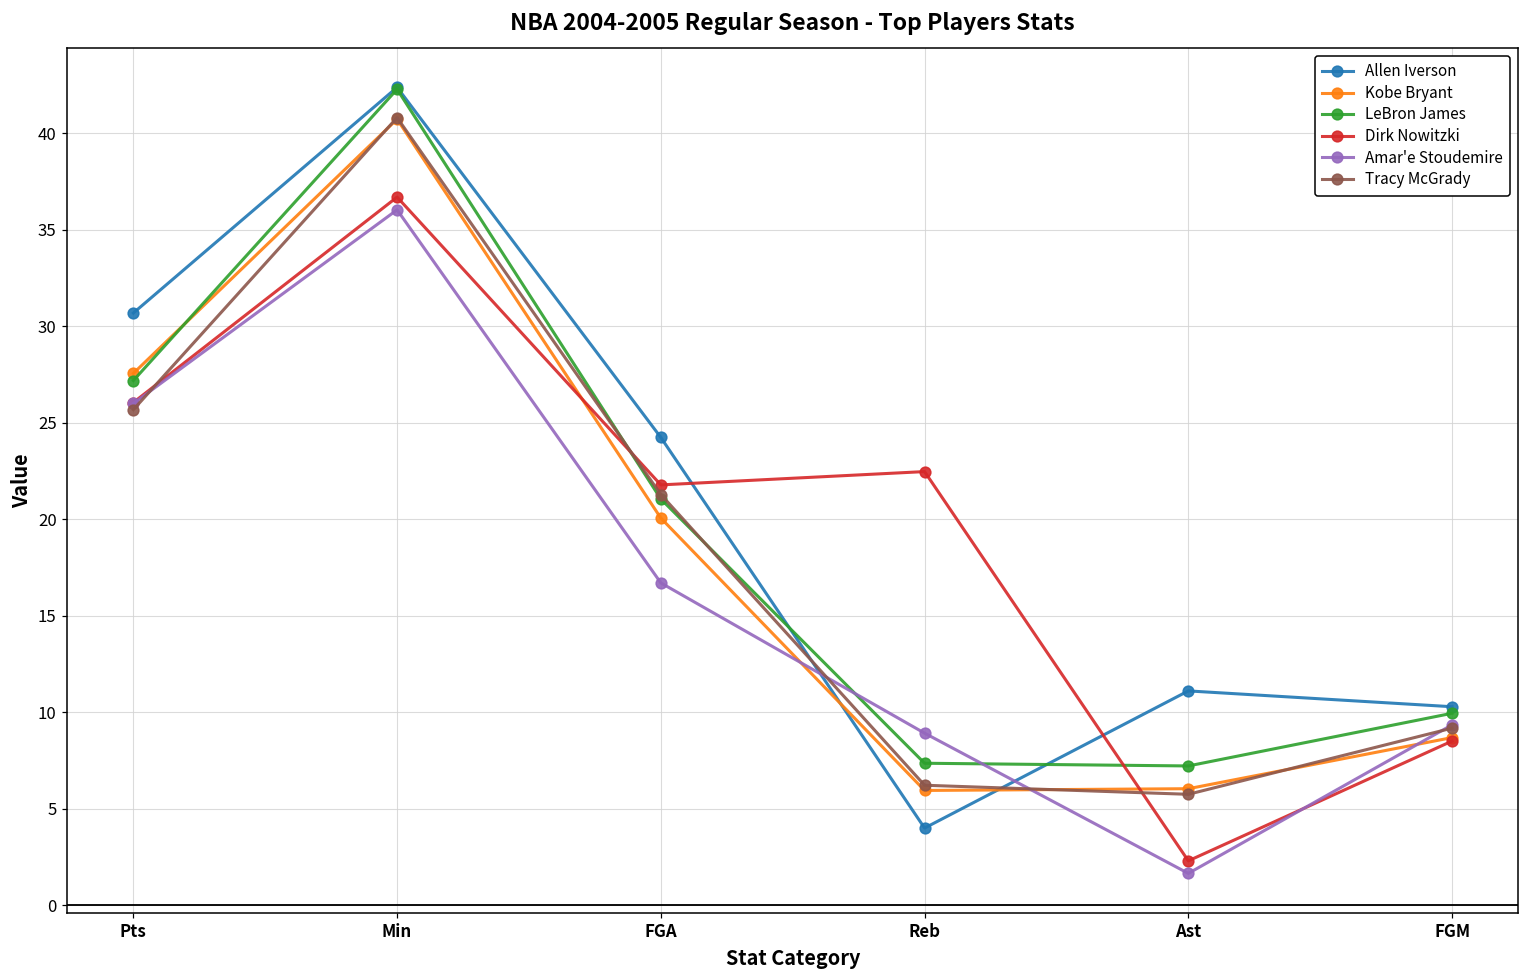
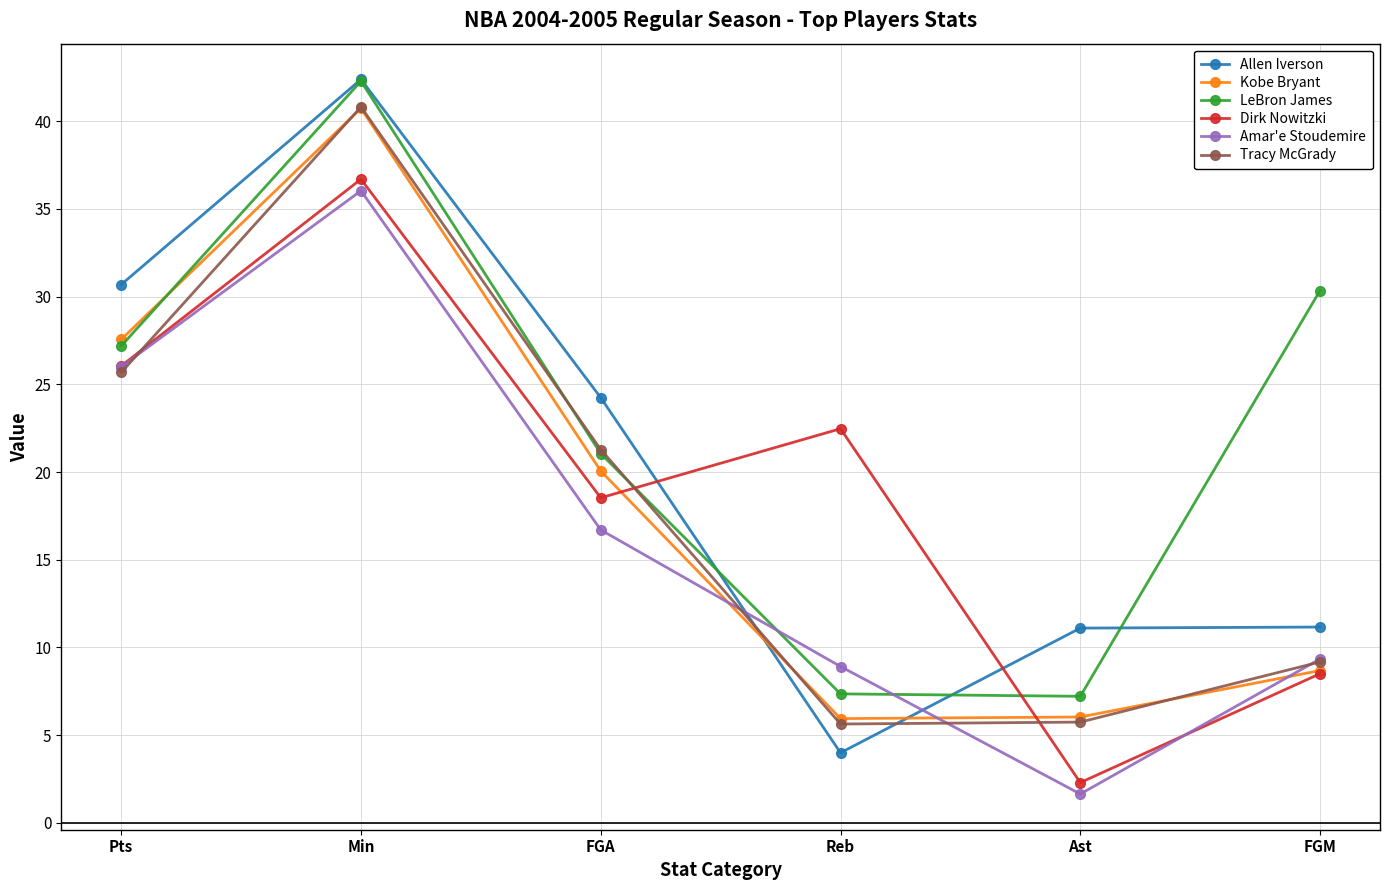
  {
    "Allen Iverson": {
      "Pts": 30.7,
      "FGA": 24.2,
      "Reb": 4.0,
      "Ast": 11.1,
-     "FGM": 10.3
+     "FGM": 11.2
    },
    "Kobe Bryant": {
      "Pts": 27.6,
      "FGA": 20.1,
      "Reb": 5.9,
      "Ast": 6.0,
      "FGM": 8.7
    },
    "LeBron James": {
      "Pts": 27.2,
      "FGA": 21.1,
      "Reb": 7.4,
      "Ast": 7.2,
-     "FGM": 9.9
+     "FGM": 30.4
    },
    "Dirk Nowitzki": {
      "Min": 36.7,
-     "FGA": 21.8,
+     "FGA": 18.5,
      "Reb": 22.5,
      "Ast": 2.3,
      "FGM": 8.5
    },
    "Amar'e Stoudemire": {
      "Min": 36.0,
      "FGA": 16.7,
      "Reb": 8.9,
      "Ast": 1.6,
      "FGM": 9.3
    },
    "Tracy McGrady": {
      "Pts": 25.7,
      "FGA": 21.3,
-     "Reb": 6.2,
+     "Reb": 5.6,
      "Ast": 5.7,
      "FGM": 9.2
    }
  }
